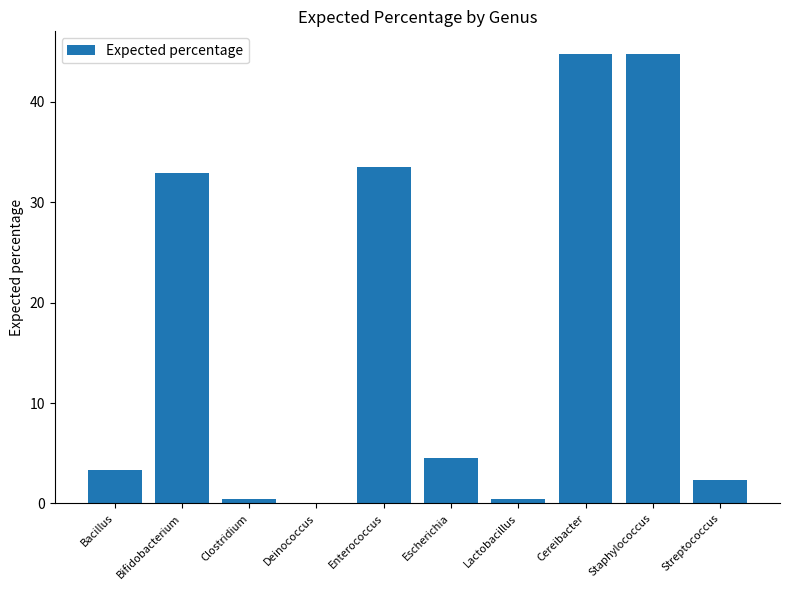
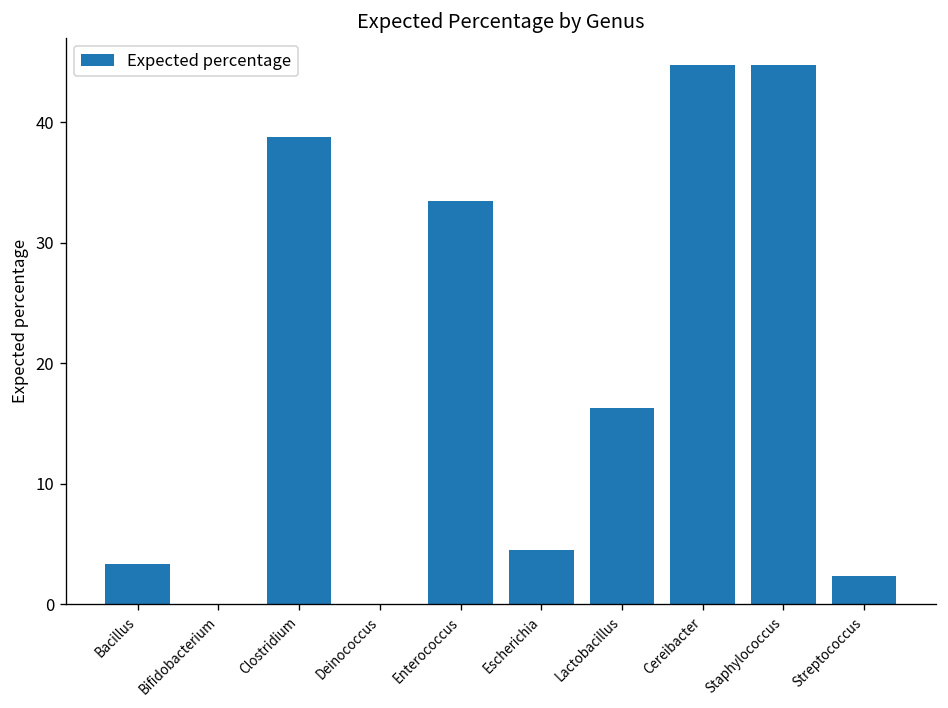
  {
    "Bacillus": 3.4,
-   "Bifidobacterium": 32.9,
-   "Clostridium": 0.5,
+   "Bifidobacterium": 0.0,
+   "Clostridium": 38.8,
    "Enterococcus": 33.5,
    "Escherichia": 4.5,
-   "Lactobacillus": 0.5,
+   "Lactobacillus": 16.2,
    "Cereibacter": 44.8,
    "Staphylococcus": 44.8,
    "Streptococcus": 2.4
  }
